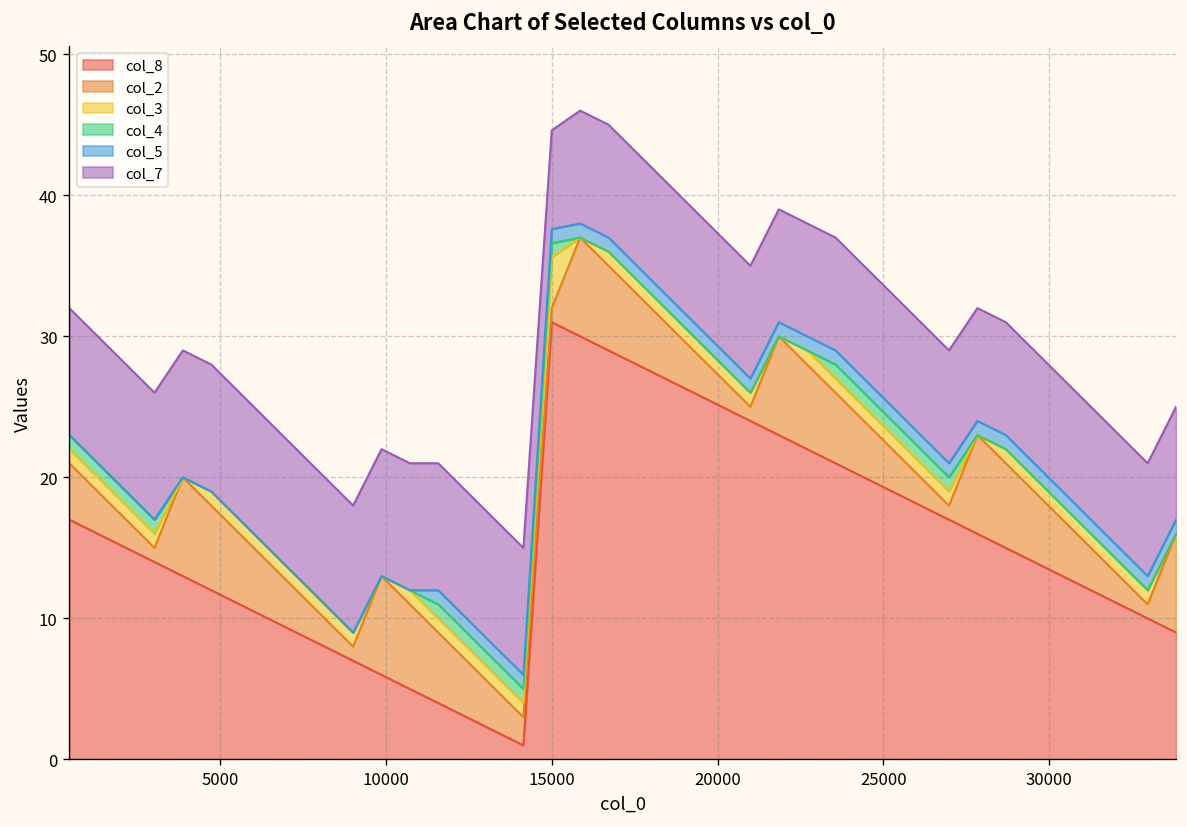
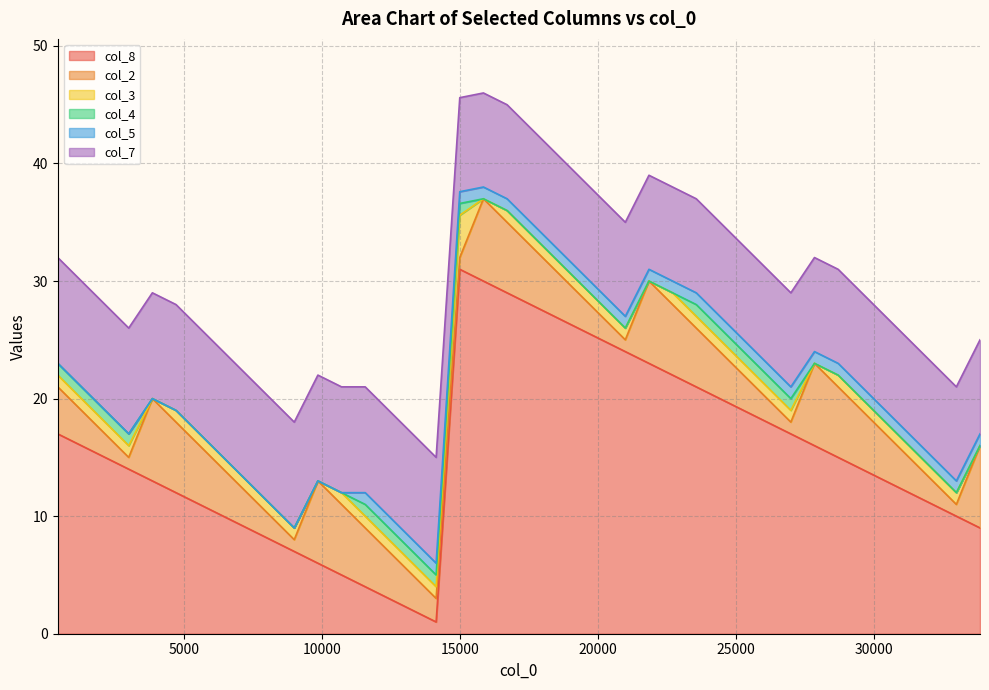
  {
    "col_3": {
      "15000": 3.6
    },
    "col_4": {
      "15000": 1
    },
    "col_5": {
      "15000": 1
    },
    "col_7": {
-     "15000": 7
+     "15000": 8
    }
  }
